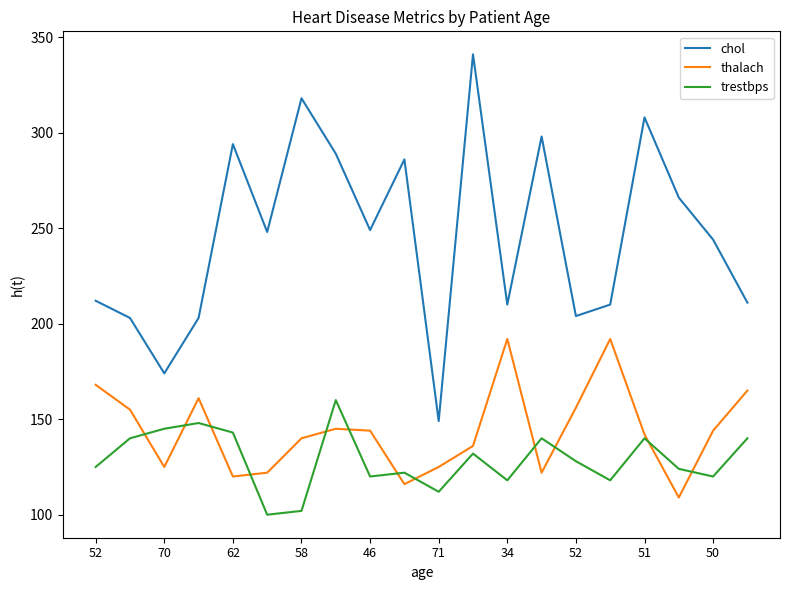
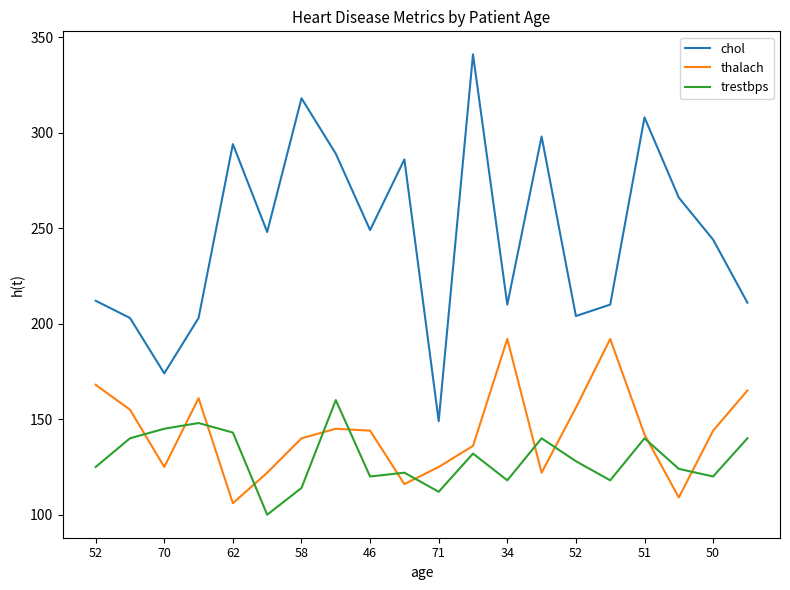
  {
    "chol": {
      "70": 174,
      "62": 294,
      "58": 318,
      "46": 249,
      "71": 149,
      "34": 210,
      "51": 308,
      "50": 244
    },
    "thalach": {
      "70": 125,
-     "62": 120,
+     "62": 106,
      "58": 140,
      "46": 144,
      "71": 125,
      "34": 192,
      "51": 142,
      "50": 144
    },
    "trestbps": {
      "70": 145,
      "62": 143,
-     "58": 102,
+     "58": 114,
      "46": 120,
      "71": 112,
      "34": 118,
      "51": 140,
      "50": 120
    }
  }
